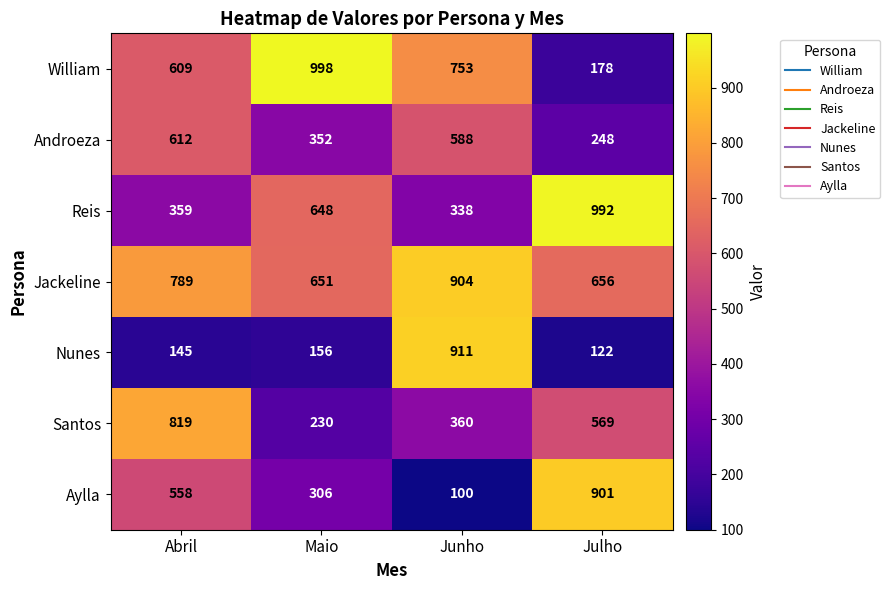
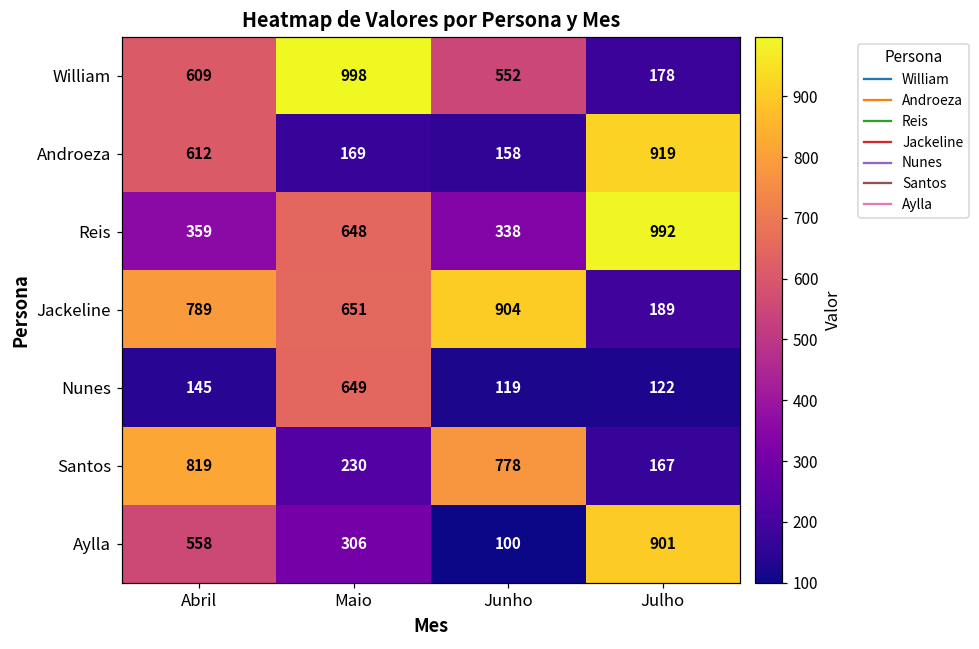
  {
    "William": {
      "Abril": 609,
      "Maio": 998,
-     "Junho": 753,
+     "Junho": 552,
      "Julho": 178
    },
    "Androeza": {
      "Abril": 612,
-     "Maio": 352,
-     "Junho": 588,
-     "Julho": 248
+     "Maio": 169,
+     "Junho": 158,
+     "Julho": 919
    },
    "Reis": {
      "Abril": 359,
      "Maio": 648,
      "Junho": 338,
      "Julho": 992
    },
    "Jackeline": {
      "Abril": 789,
      "Maio": 651,
      "Junho": 904,
-     "Julho": 656
+     "Julho": 189
    },
    "Nunes": {
      "Abril": 145,
-     "Maio": 156,
-     "Junho": 911,
+     "Maio": 649,
+     "Junho": 119,
      "Julho": 122
    },
    "Santos": {
      "Abril": 819,
      "Maio": 230,
-     "Junho": 360,
-     "Julho": 569
+     "Junho": 778,
+     "Julho": 167
    },
    "Aylla": {
      "Abril": 558,
      "Maio": 306,
      "Junho": 100,
      "Julho": 901
    }
  }
